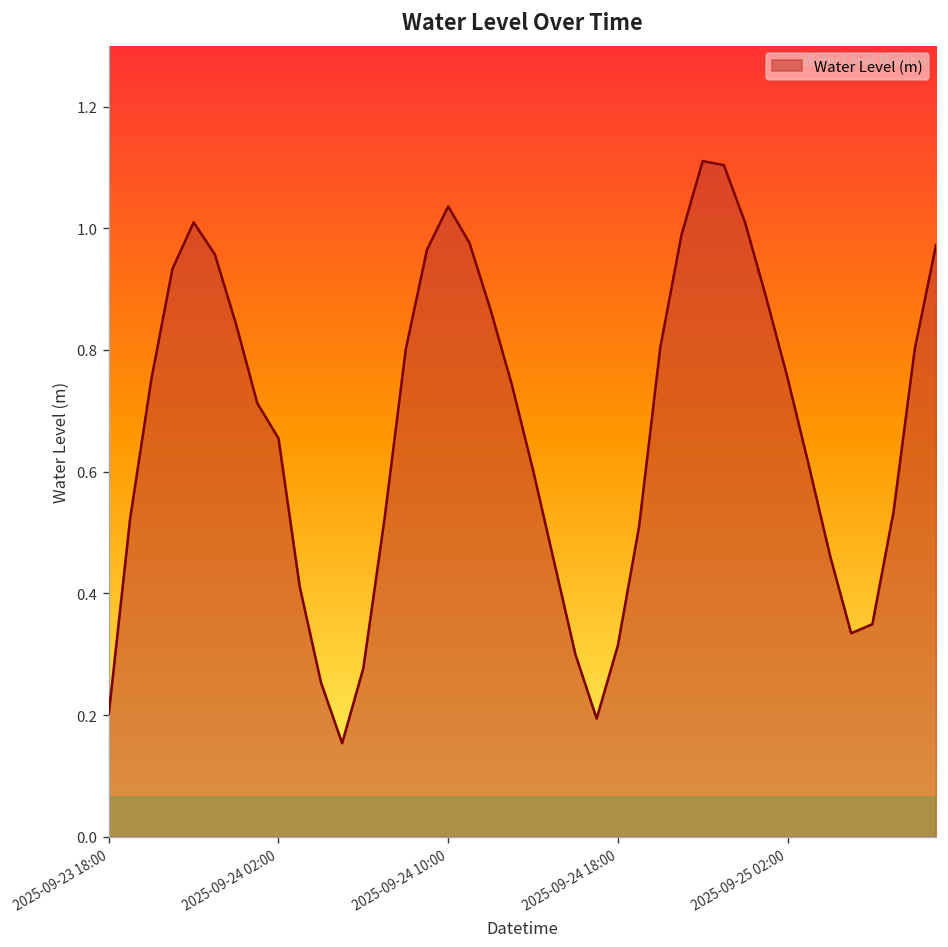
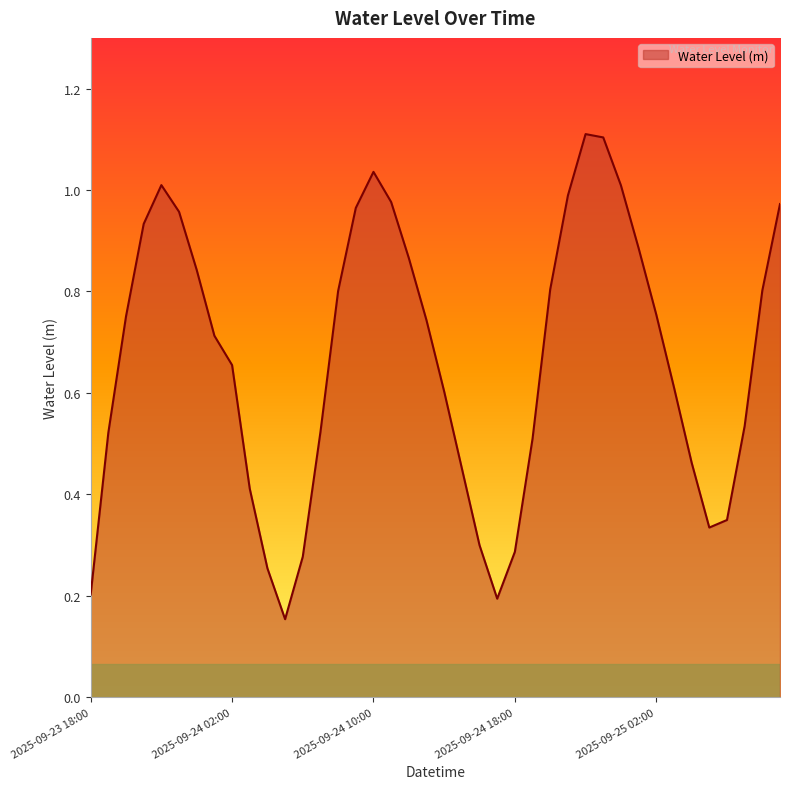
  {
    "2025-09-23 18:00": 0.20,
    "2025-09-24 02:00": 0.65,
    "2025-09-24 10:00": 1.04,
-   "2025-09-24 18:00": 0.31,
+   "2025-09-24 18:00": 0.29,
    "2025-09-25 02:00": 0.75
  }
